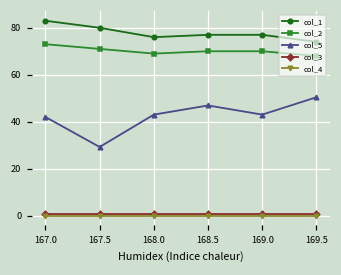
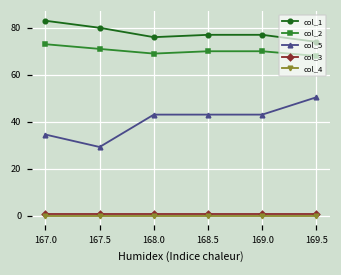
  {
    "col_5": {
-     "167.0": 42,
+     "167.0": 35,
      "167.5": 29,
      "168.0": 43,
-     "168.5": 47,
+     "168.5": 43,
      "169.0": 43,
      "169.5": 50
    }
  }
